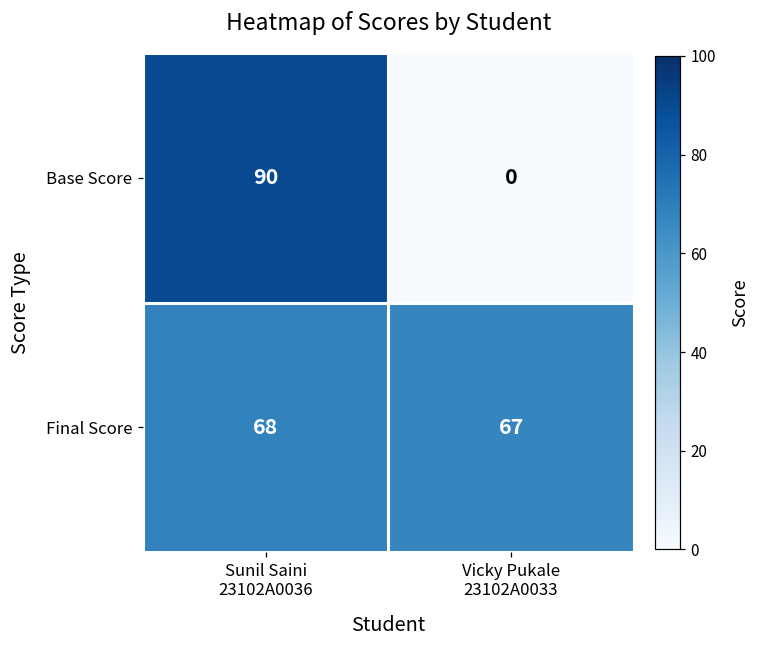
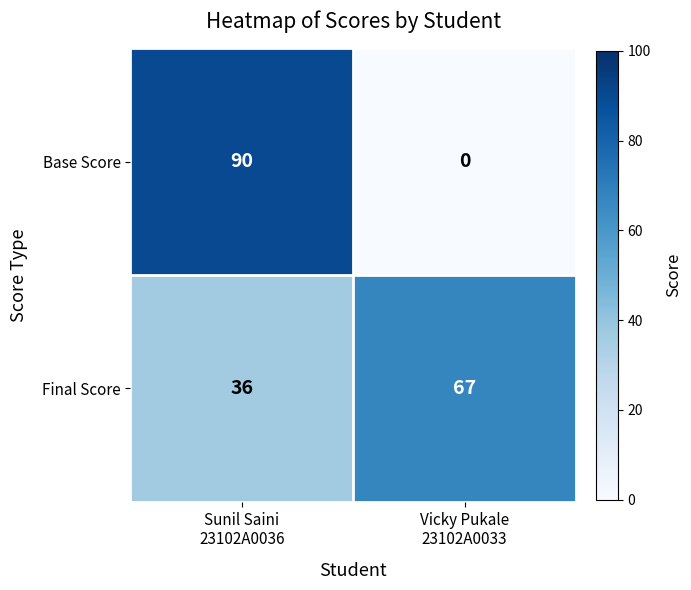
  {
    "Base Score": {
      "Sunil Saini 23102A0036": 90,
      "Vicky Pukale 23102A0033": 0
    },
    "Final Score": {
-     "Sunil Saini 23102A0036": 68,
+     "Sunil Saini 23102A0036": 36,
      "Vicky Pukale 23102A0033": 67
    }
  }
